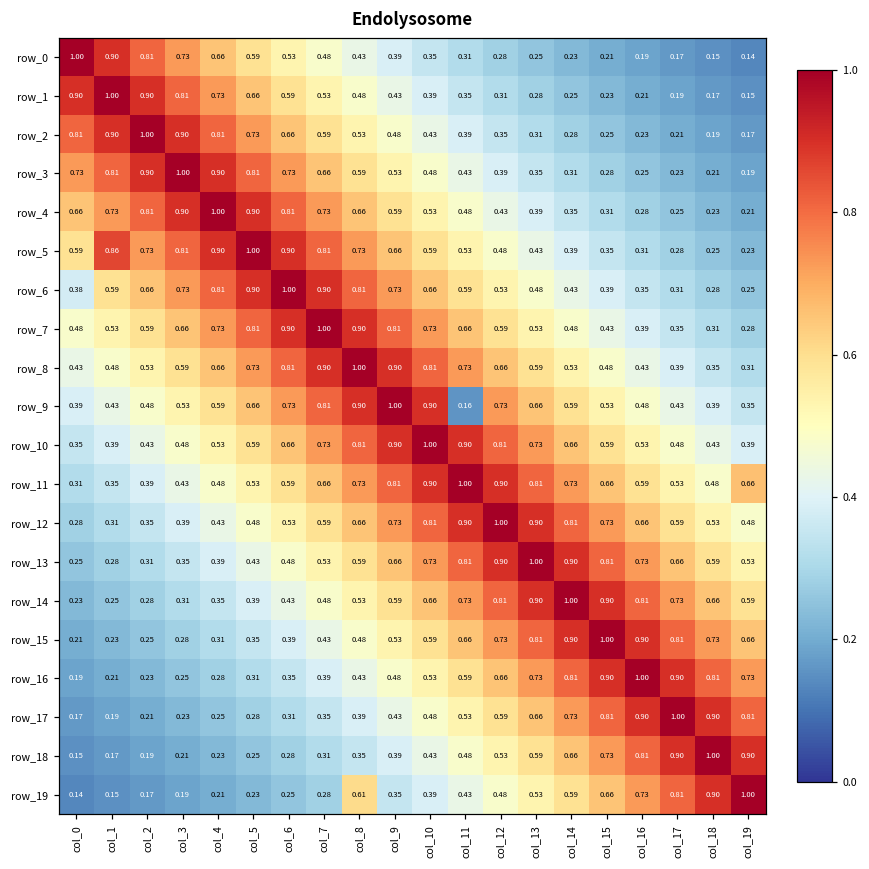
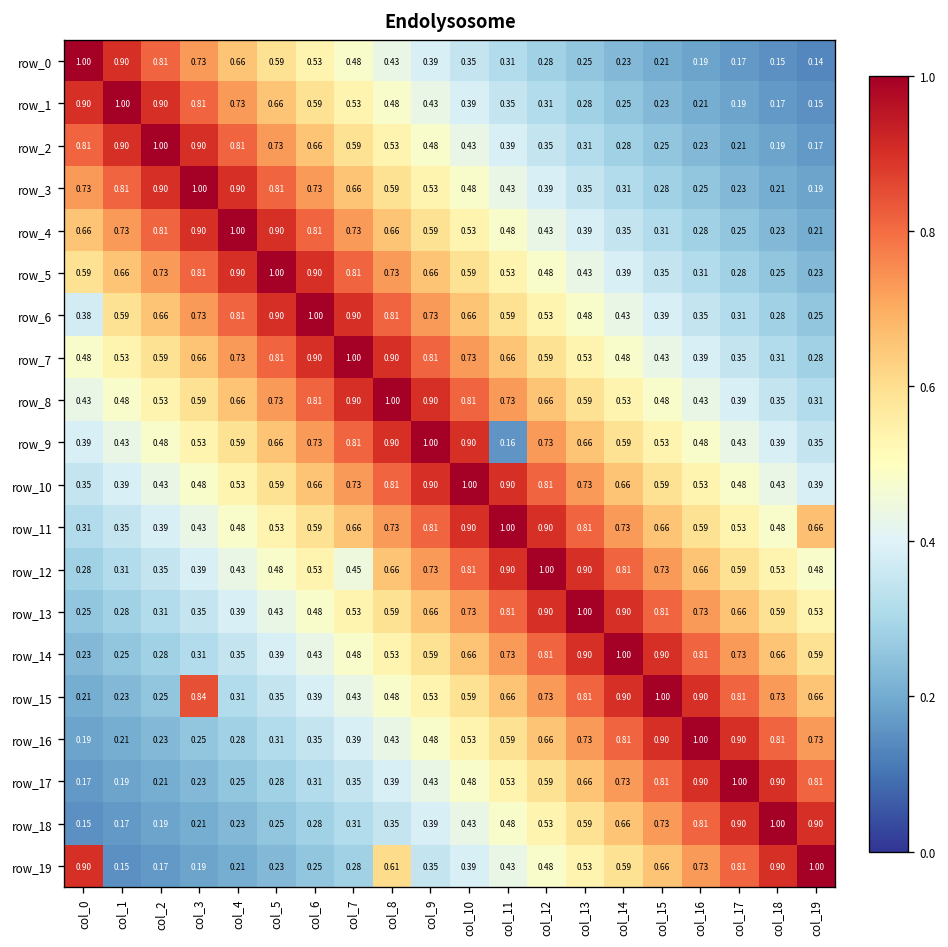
  {
    "row_5": {
      "col_0": 0.59,
-     "col_1": 0.86,
+     "col_1": 0.66,
      "col_2": 0.73,
      "col_3": 0.81,
      "col_4": 0.90,
      "col_5": 1.00,
      "col_6": 0.90,
      "col_7": 0.81,
      "col_8": 0.73,
      "col_9": 0.66,
      "col_10": 0.59,
      "col_11": 0.53,
      "col_12": 0.48,
      "col_13": 0.43,
      "col_14": 0.39,
      "col_15": 0.35,
      "col_16": 0.31,
      "col_17": 0.28,
      "col_18": 0.25,
      "col_19": 0.23
    },
    "row_12": {
      "col_0": 0.28,
      "col_1": 0.31,
      "col_2": 0.35,
      "col_3": 0.39,
      "col_4": 0.43,
      "col_5": 0.48,
      "col_6": 0.53,
-     "col_7": 0.59,
+     "col_7": 0.45,
      "col_8": 0.66,
      "col_9": 0.73,
      "col_10": 0.81,
      "col_11": 0.90,
      "col_12": 1.00,
      "col_13": 0.90,
      "col_14": 0.81,
      "col_15": 0.73,
      "col_16": 0.66,
      "col_17": 0.59,
      "col_18": 0.53,
      "col_19": 0.48
    },
    "row_15": {
      "col_0": 0.21,
      "col_1": 0.23,
      "col_2": 0.25,
-     "col_3": 0.28,
+     "col_3": 0.84,
      "col_4": 0.31,
      "col_5": 0.35,
      "col_6": 0.39,
      "col_7": 0.43,
      "col_8": 0.48,
      "col_9": 0.53,
      "col_10": 0.59,
      "col_11": 0.66,
      "col_12": 0.73,
      "col_13": 0.81,
      "col_14": 0.90,
      "col_15": 1.00,
      "col_16": 0.90,
      "col_17": 0.81,
      "col_18": 0.73,
      "col_19": 0.66
    },
    "row_19": {
-     "col_0": 0.14,
+     "col_0": 0.90,
      "col_1": 0.15,
      "col_2": 0.17,
      "col_3": 0.19,
      "col_4": 0.21,
      "col_5": 0.23,
      "col_6": 0.25,
      "col_7": 0.28,
      "col_8": 0.61,
      "col_9": 0.35,
      "col_10": 0.39,
      "col_11": 0.43,
      "col_12": 0.48,
      "col_13": 0.53,
      "col_14": 0.59,
      "col_15": 0.66,
      "col_16": 0.73,
      "col_17": 0.81,
      "col_18": 0.90,
      "col_19": 1.00
    }
  }
